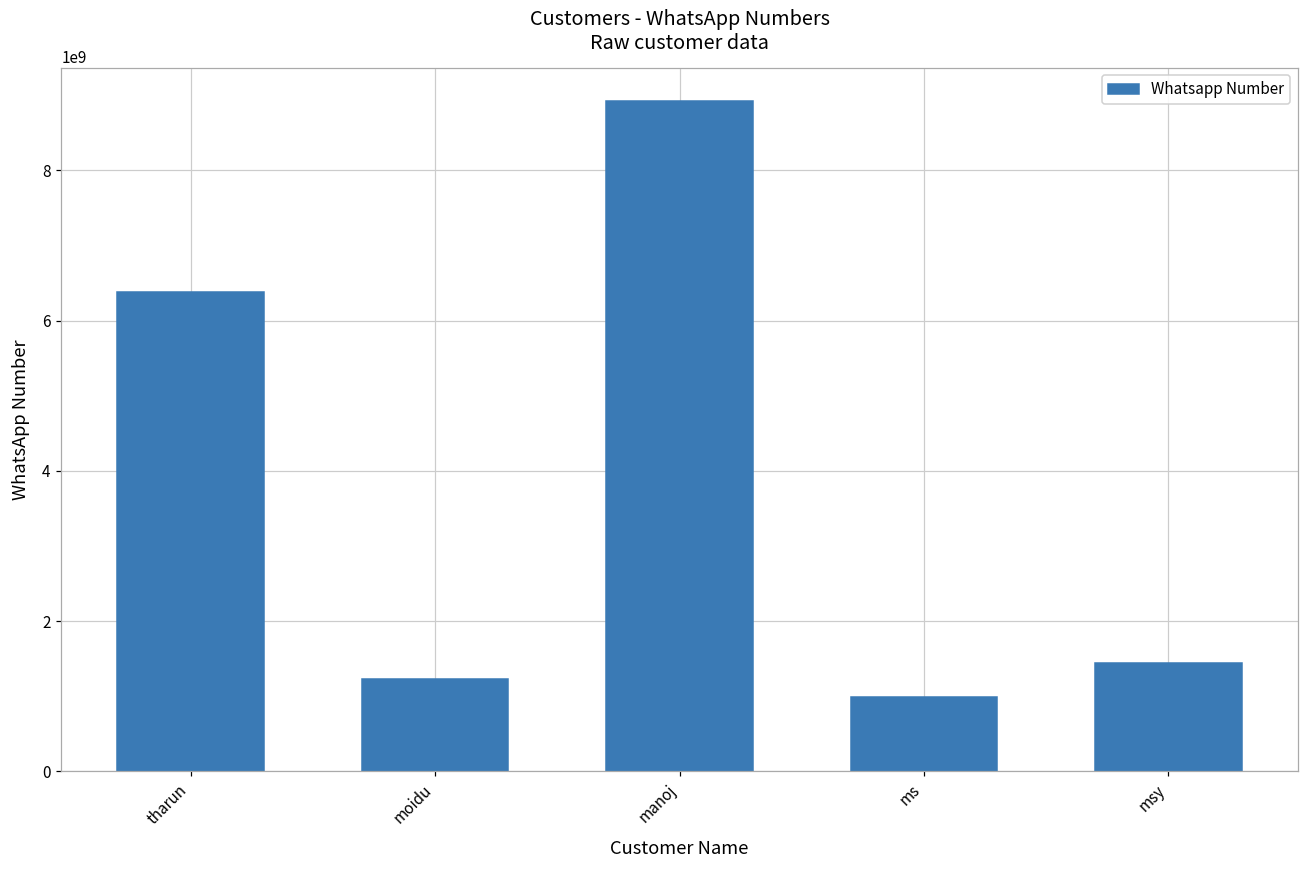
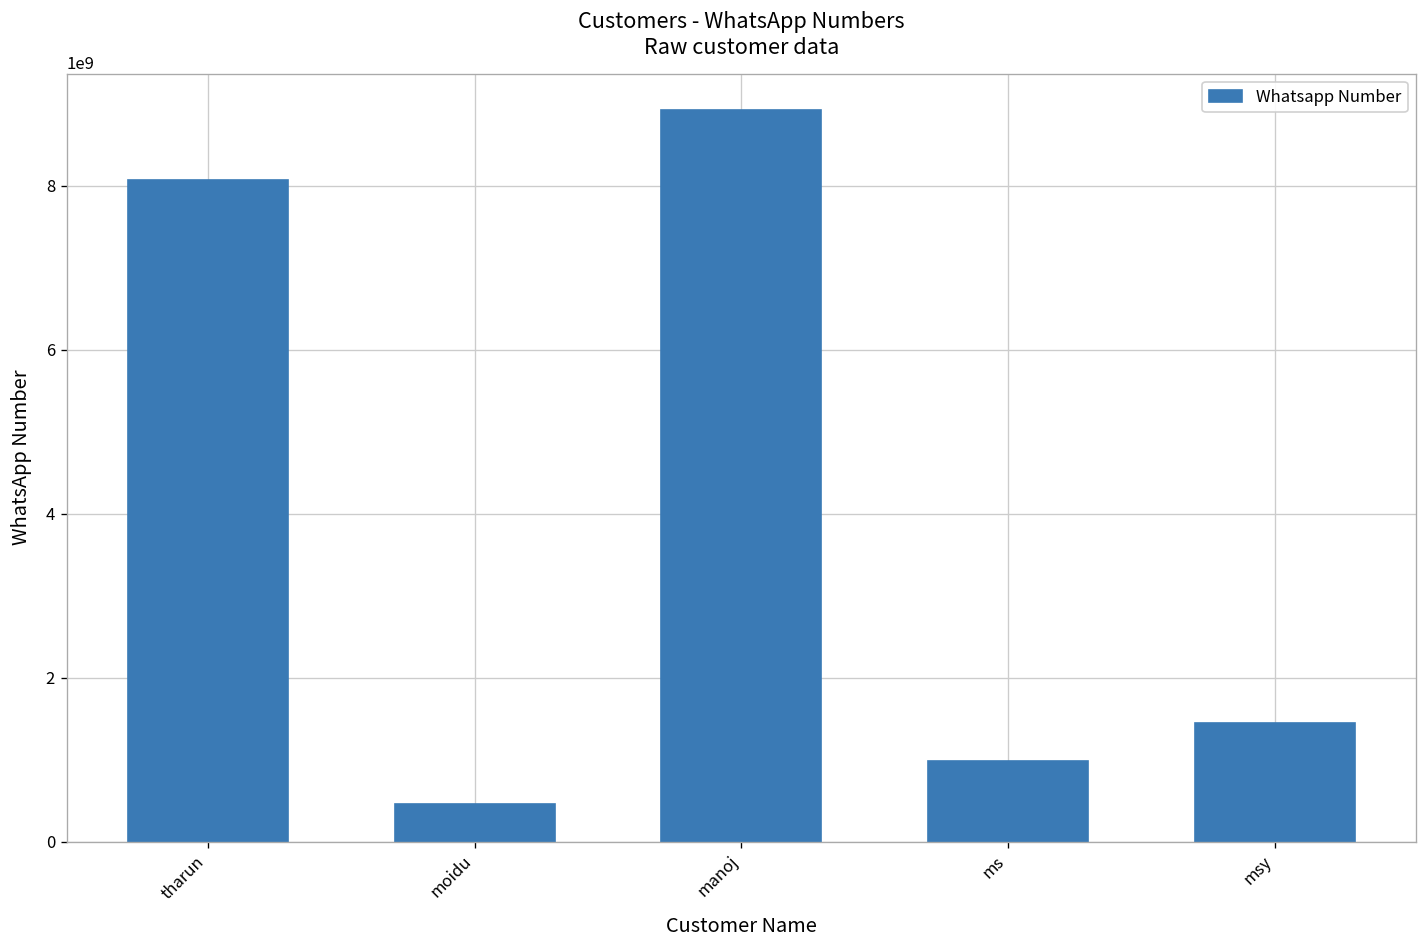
  {
-   "tharun": 6400000000,
-   "moidu": 1200000000,
+   "tharun": 8100000000,
+   "moidu": 500000000,
    "manoj": 8900000000,
    "ms": 1000000000,
    "msy": 1400000000
  }
